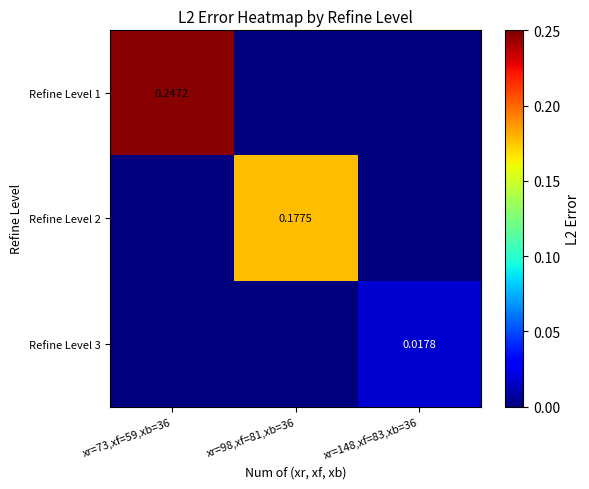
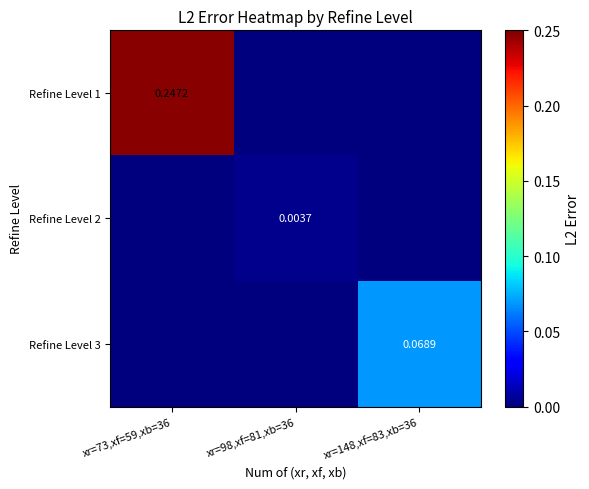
  {
    "Refine Level 1": {
      "xr=73,xf=59,xb=36": 0.2472
    },
    "Refine Level 2": {
-     "xr=98,xf=81,xb=36": 0.1775
+     "xr=98,xf=81,xb=36": 0.0037
    },
    "Refine Level 3": {
-     "xr=148,xf=83,xb=36": 0.0178
+     "xr=148,xf=83,xb=36": 0.0689
    }
  }
